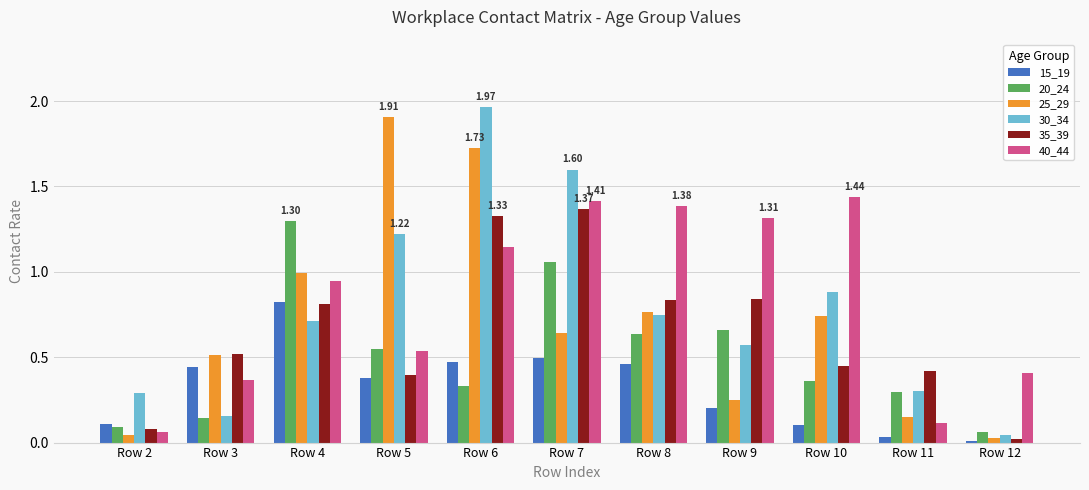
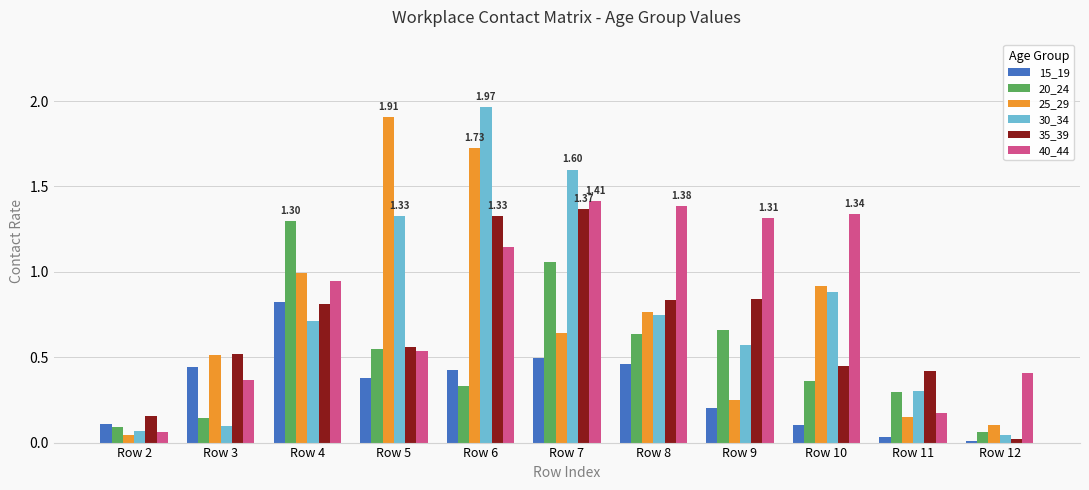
  {
    "15_19": {
      "Row 2": 0.11,
      "Row 3": 0.44,
      "Row 4": 0.83,
      "Row 5": 0.38,
-     "Row 6": 0.47,
+     "Row 6": 0.42,
      "Row 7": 0.50,
      "Row 8": 0.46,
      "Row 9": 0.20,
      "Row 10": 0.10,
      "Row 11": 0.04
    },
    "20_24": {
      "Row 4": 1.30
    },
    "25_29": {
      "Row 2": 0.04,
      "Row 3": 0.51,
      "Row 4": 0.99,
      "Row 7": 0.64,
      "Row 8": 0.76,
      "Row 9": 0.25,
-     "Row 10": 0.74,
+     "Row 10": 0.92,
      "Row 11": 0.15,
-     "Row 12": 0.03
+     "Row 12": 0.10
    },
    "30_34": {
-     "Row 2": 0.29,
-     "Row 3": 0.16,
-     "Row 5": 1.22,
+     "Row 2": 0.07,
+     "Row 3": 0.10,
+     "Row 5": 1.33,
      "Row 6": 1.97,
      "Row 7": 1.60
    },
    "35_39": {
-     "Row 2": 0.08,
+     "Row 2": 0.15,
      "Row 3": 0.52,
      "Row 4": 0.81,
-     "Row 5": 0.39,
+     "Row 5": 0.56,
      "Row 8": 0.84,
      "Row 9": 0.84,
      "Row 10": 0.45,
      "Row 11": 0.42,
      "Row 12": 0.02
    },
    "40_44": {
      "Row 7": 1.41,
      "Row 8": 1.38,
      "Row 9": 1.31,
-     "Row 10": 1.44,
-     "Row 11": 0.11
+     "Row 10": 1.34,
+     "Row 11": 0.17
    }
  }
